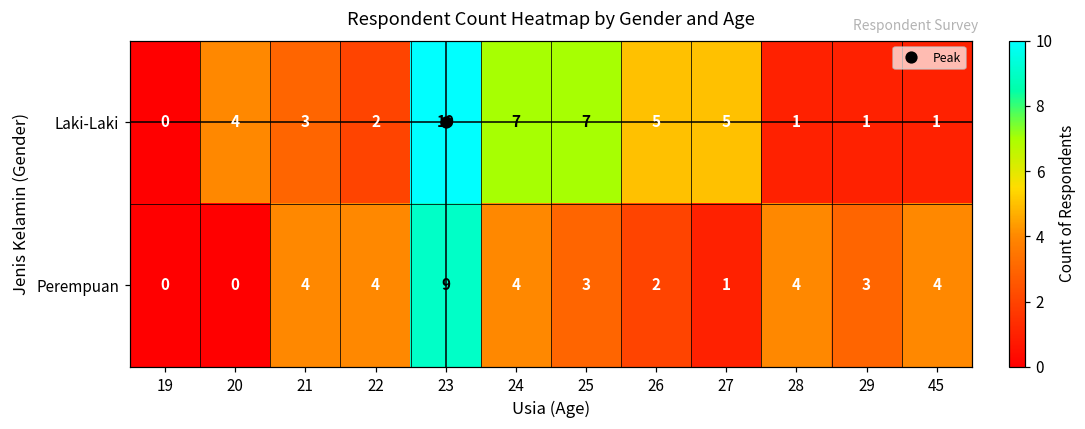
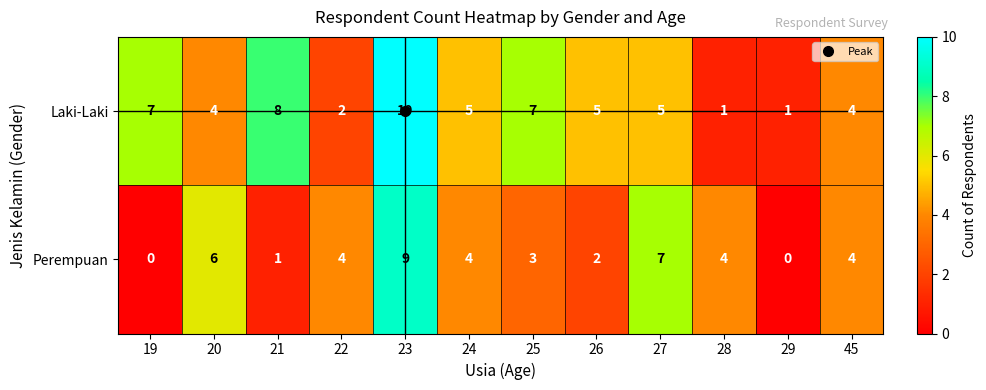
  {
    "Laki-Laki": {
-     "19": 0,
+     "19": 7,
      "20": 4,
-     "21": 3,
+     "21": 8,
      "22": 2,
-     "24": 7,
+     "24": 5,
      "25": 7,
      "26": 5,
      "27": 5,
      "28": 1,
      "29": 1,
-     "45": 1
+     "45": 4
    },
    "Perempuan": {
      "19": 0,
-     "20": 0,
-     "21": 4,
+     "20": 6,
+     "21": 1,
      "22": 4,
      "23": 9,
      "24": 4,
      "25": 3,
      "26": 2,
-     "27": 1,
+     "27": 7,
      "28": 4,
-     "29": 3,
+     "29": 0,
      "45": 4
    }
  }
